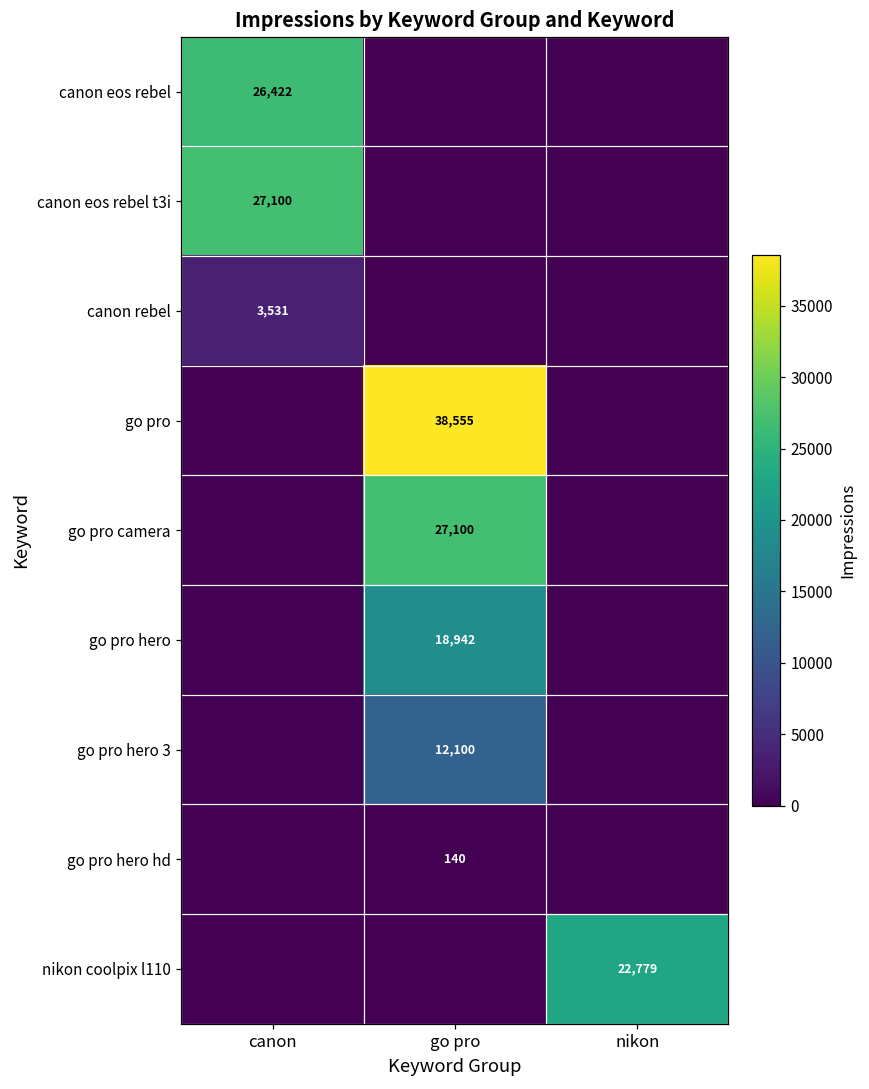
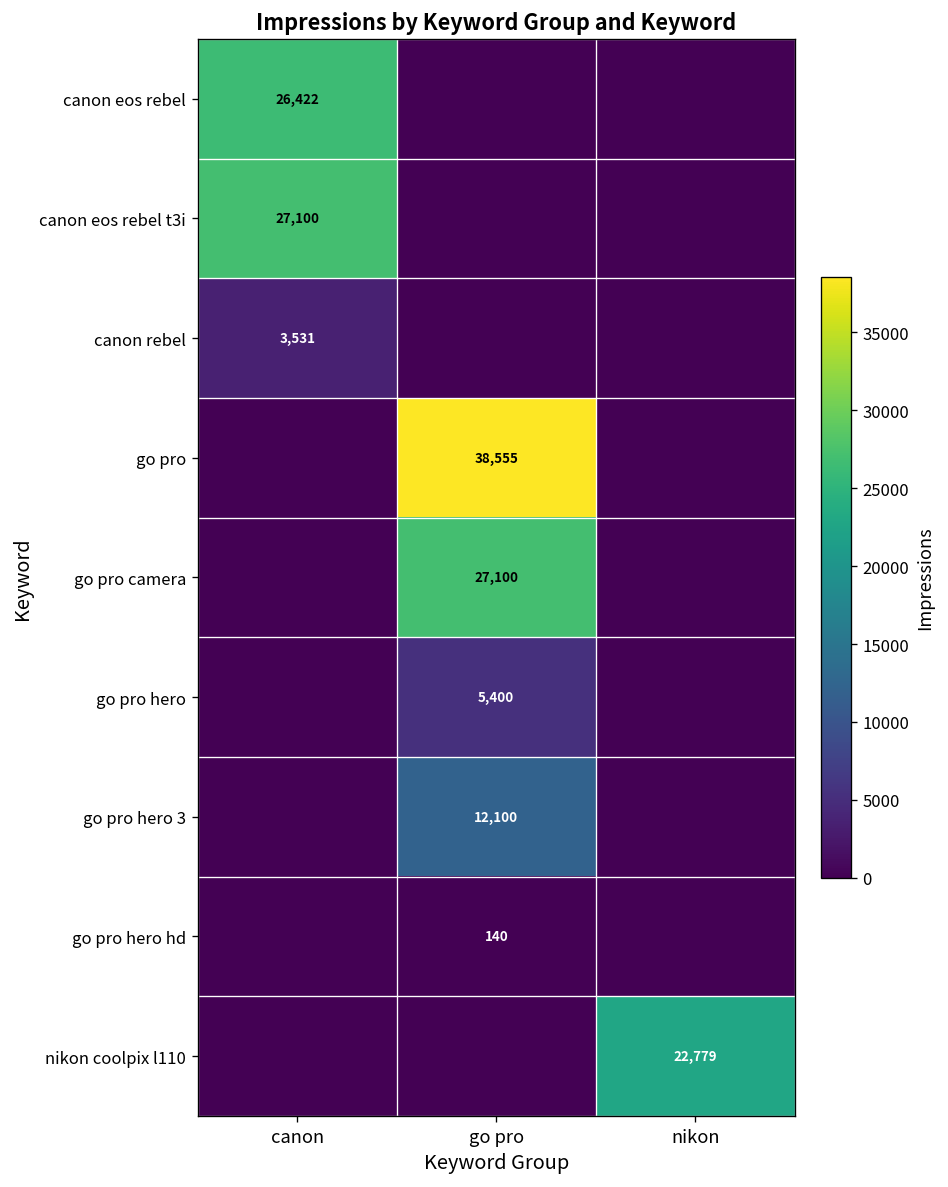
  {
    "canon eos rebel": {
      "canon": "26,422"
    },
    "canon eos rebel t3i": {
      "canon": "27,100"
    },
    "canon rebel": {
      "canon": "3,531"
    },
    "go pro": {
      "go pro": "38,555"
    },
    "go pro camera": {
      "go pro": "27,100"
    },
    "go pro hero": {
-     "go pro": "18,942"
+     "go pro": "5,400"
    },
    "go pro hero 3": {
      "go pro": "12,100"
    },
    "go pro hero hd": {
      "go pro": "140"
    },
    "nikon coolpix l110": {
      "nikon": "22,779"
    }
  }
